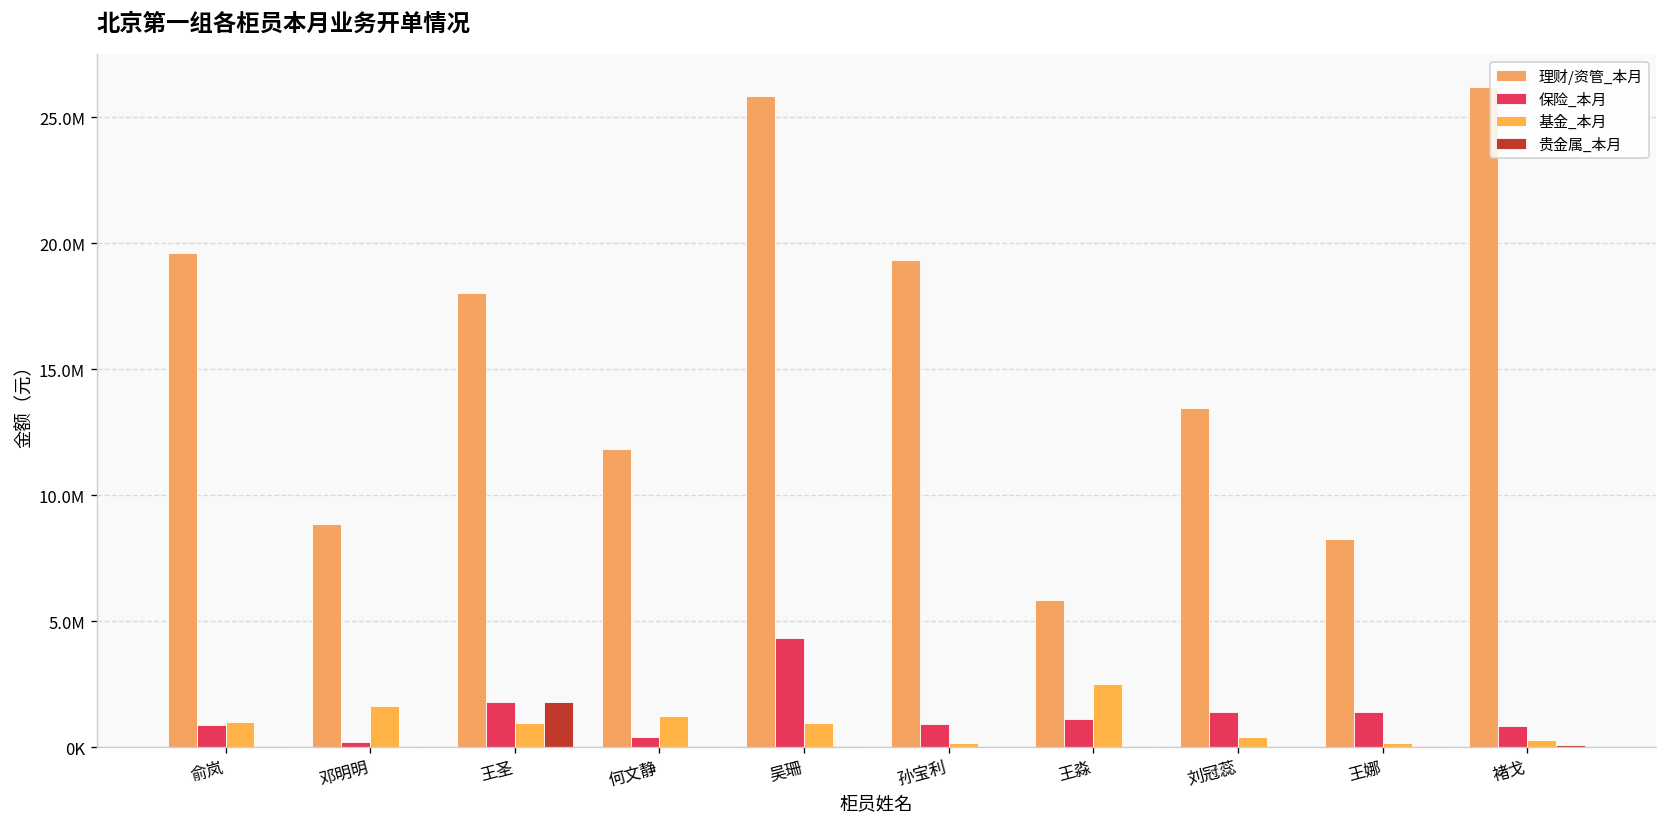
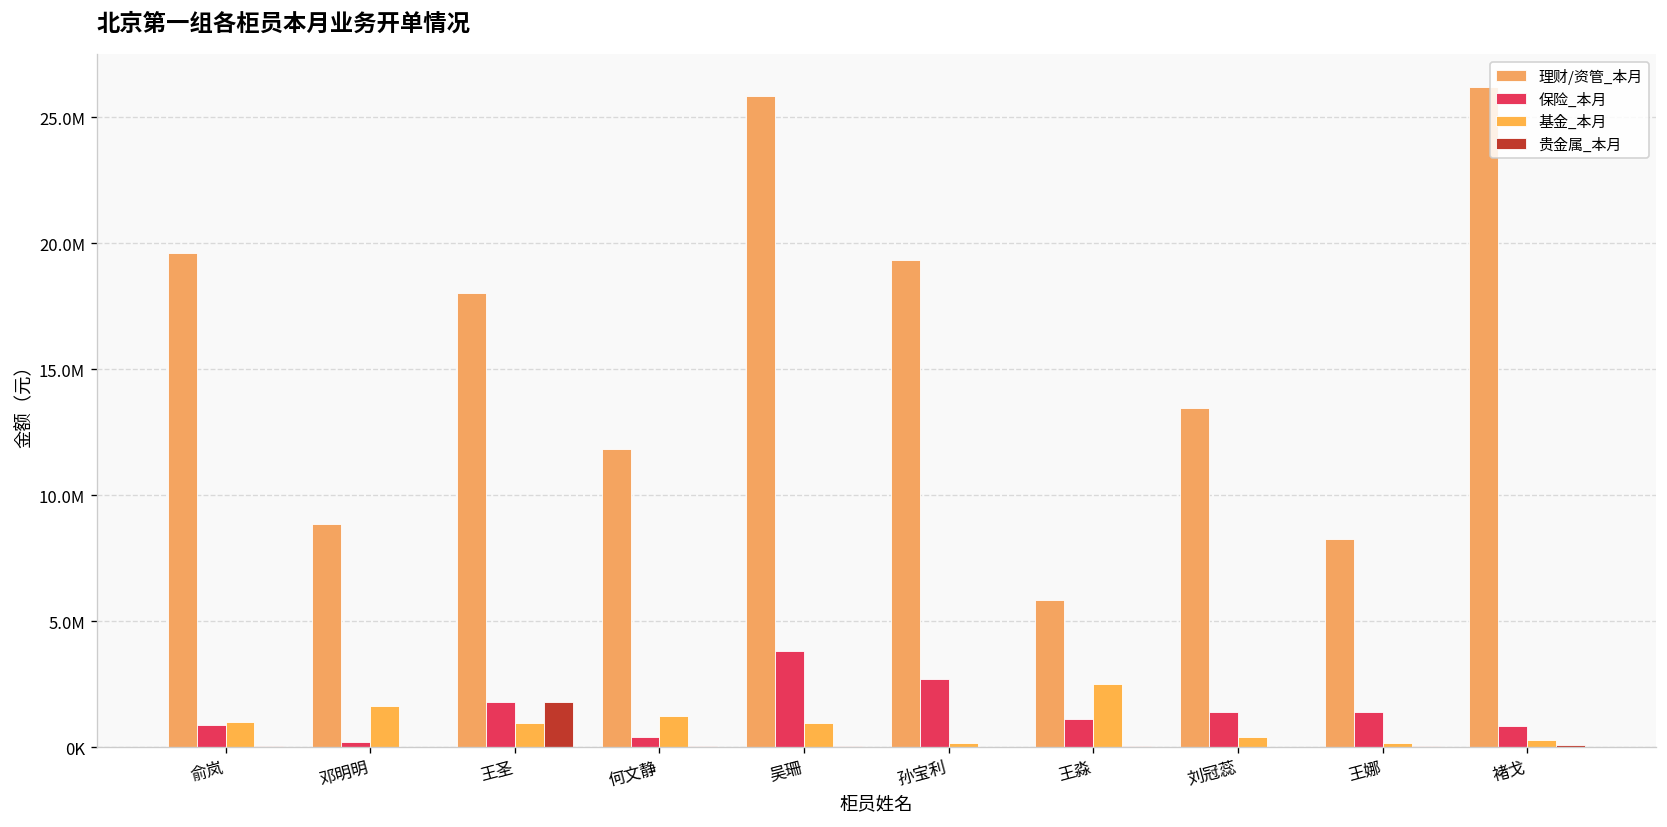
  {
    "保险_本月": {
      "俞岚": 900000,
      "邓明明": 200000,
      "王圣": 1800000,
      "何文静": 400000,
-     "吴珊": 4300000,
-     "孙宝利": 900000,
+     "吴珊": 3800000,
+     "孙宝利": 2700000,
      "王淼": 1100000,
      "刘冠蕊": 1400000,
      "王娜": 1400000,
      "褚戈": 800000
    },
    "贵金属_本月": {
      "王圣": 1800000
    }
  }
